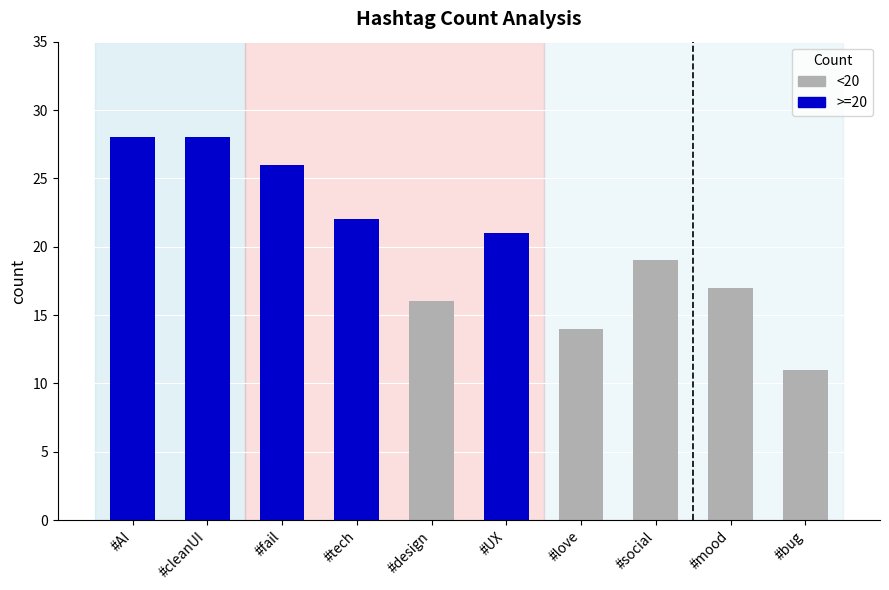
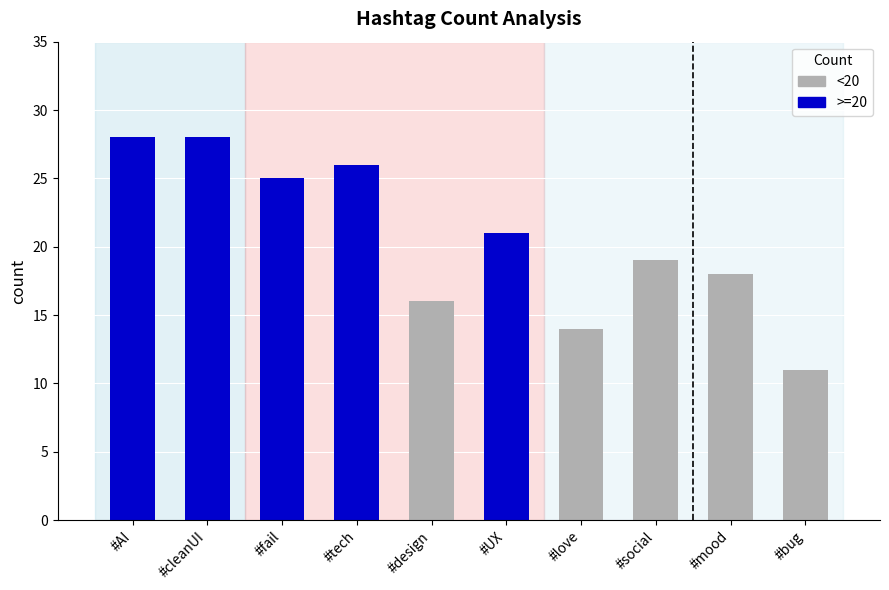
  {
    "#AI": 28,
    "#cleanUI": 28,
-   "#fail": 26,
-   "#tech": 22,
+   "#fail": 25,
+   "#tech": 26,
    "#design": 16,
    "#UX": 21,
    "#love": 14,
    "#social": 19,
-   "#mood": 17,
+   "#mood": 18,
    "#bug": 11
  }
